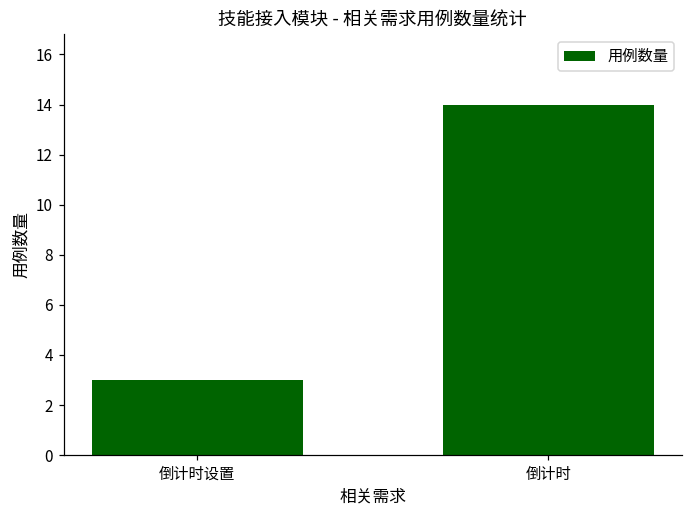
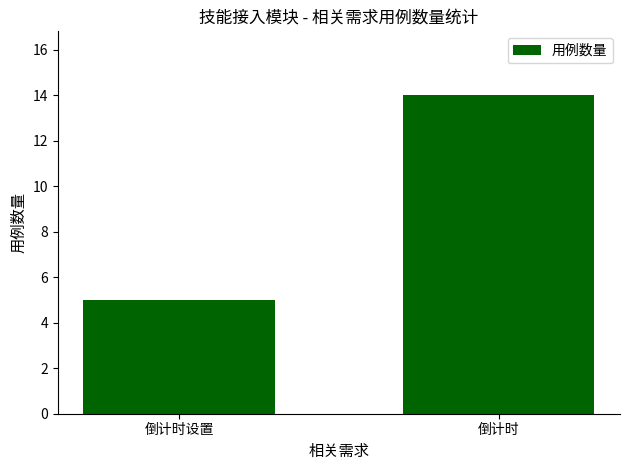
  {
-   "倒计时设置": 3,
+   "倒计时设置": 5,
    "倒计时": 14
  }
